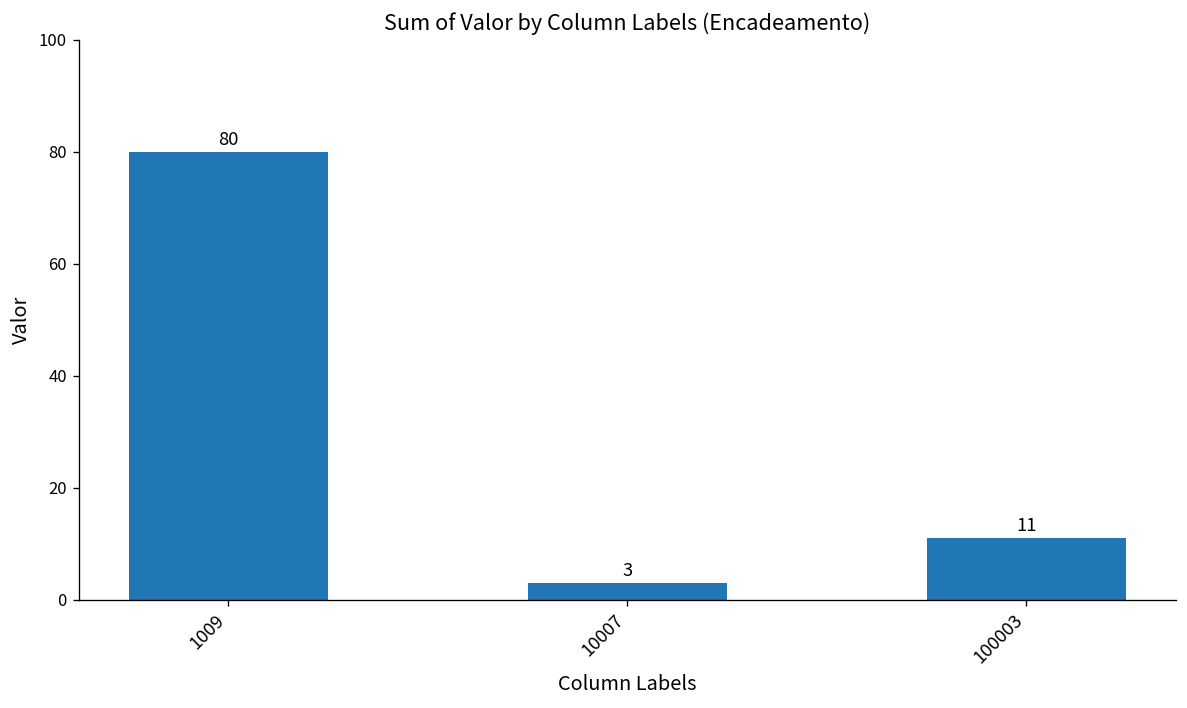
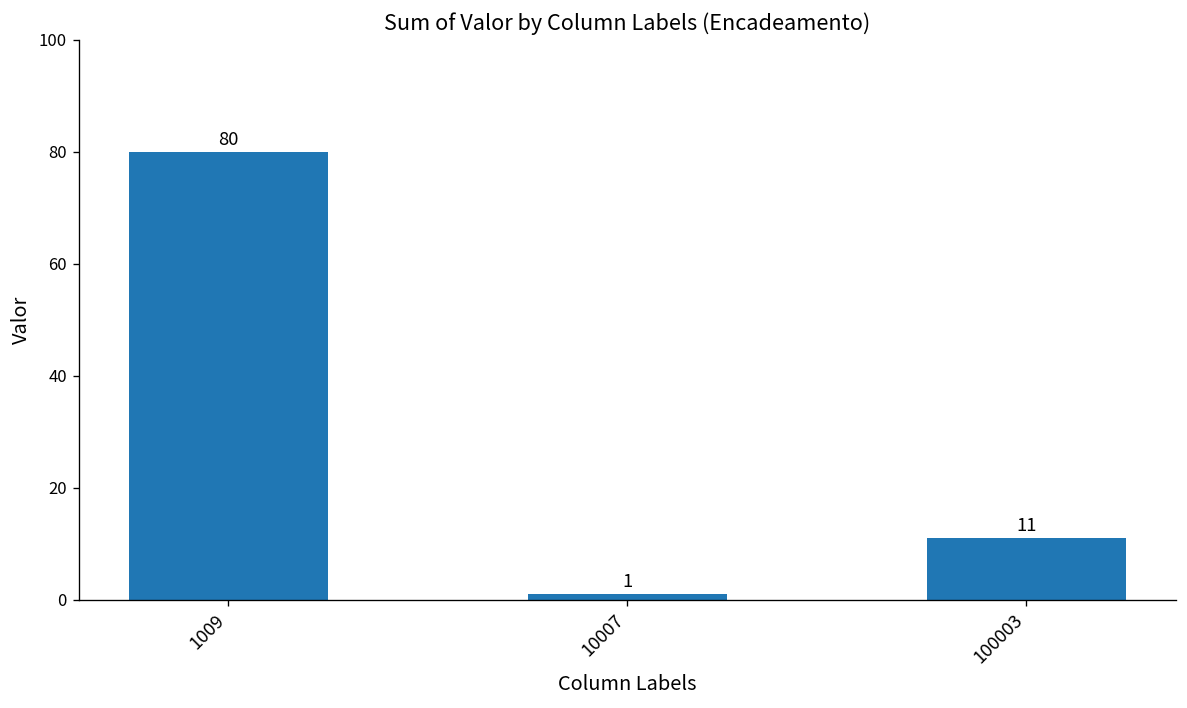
  {
    "1009": 80,
-   "10007": 3,
+   "10007": 1,
    "100003": 11
  }
